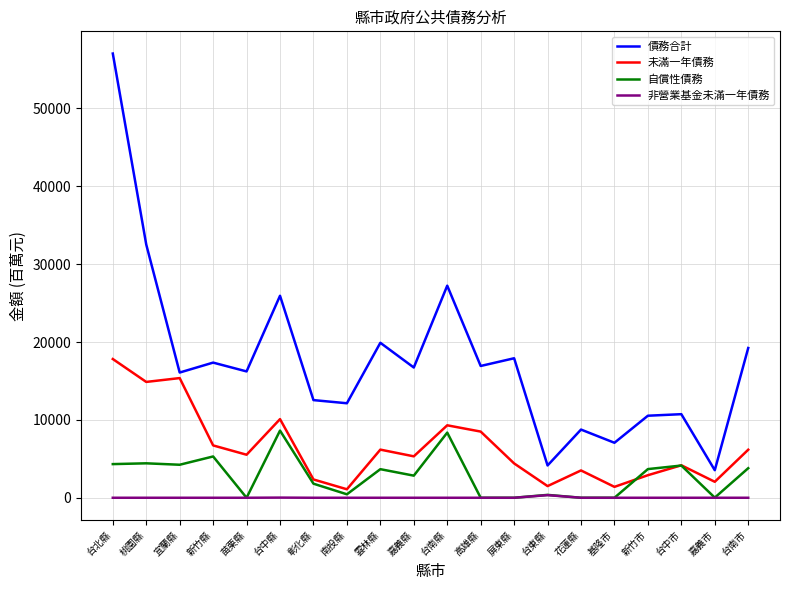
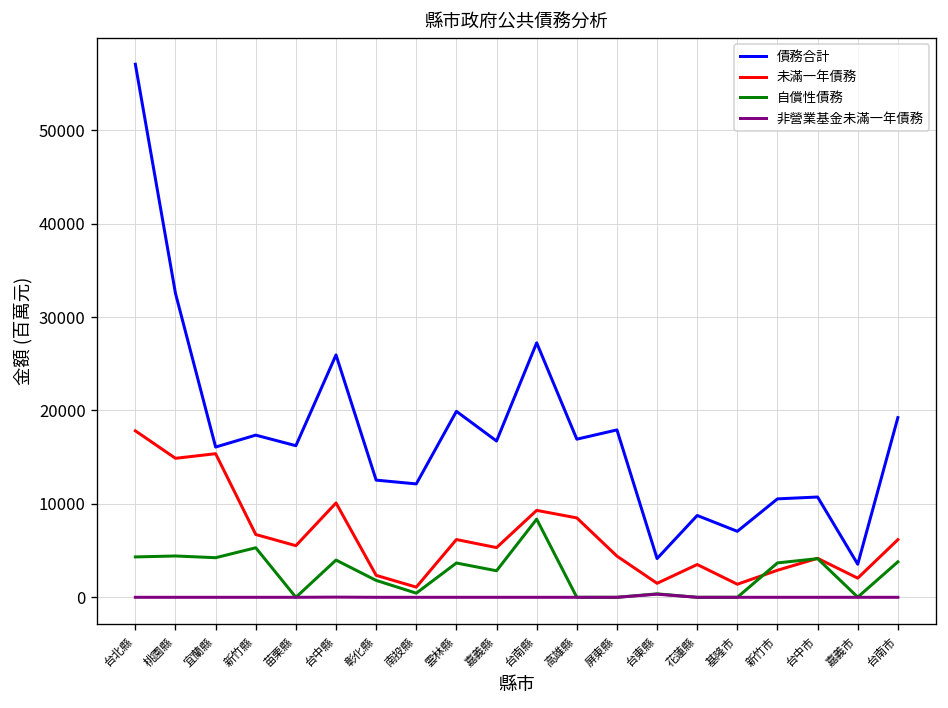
  {
    "債務合計": {
      "台北縣": 57000,
      "桃園縣": 33000,
      "宜蘭縣": 16000,
      "新竹縣": 17000,
      "苗栗縣": 16000,
      "台中縣": 26000,
      "彰化縣": 13000,
      "南投縣": 12000,
      "雲林縣": 20000,
      "嘉義縣": 17000,
      "台南縣": 27000,
      "高雄縣": 17000,
      "屏東縣": 18000,
      "台東縣": 4000,
      "花蓮縣": 9000,
      "基隆市": 7000,
      "新竹市": 11000,
      "台中市": 11000,
      "嘉義市": 4000,
      "台南市": 19000
    },
    "未滿一年債務": {
      "台北縣": 18000,
      "桃園縣": 15000,
      "宜蘭縣": 15000,
      "新竹縣": 7000,
      "苗栗縣": 6000,
      "台中縣": 10000,
      "彰化縣": 2000,
      "南投縣": 1000,
      "雲林縣": 6000,
      "嘉義縣": 5000,
      "台南縣": 9000,
      "高雄縣": 9000,
      "屏東縣": 4000,
      "台東縣": 1000,
      "花蓮縣": 4000,
      "基隆市": 1000,
      "新竹市": 3000,
      "嘉義市": 2000,
      "台南市": 6000
    },
    "自償性債務": {
      "台北縣": 4000,
      "桃園縣": 4000,
      "宜蘭縣": 4000,
      "新竹縣": 5000,
-     "台中縣": 9000,
+     "台中縣": 4000,
      "彰化縣": 2000,
      "南投縣": 0,
      "雲林縣": 4000,
      "嘉義縣": 3000,
      "台南縣": 8000,
      "新竹市": 4000,
      "台南市": 4000
    },
    "非營業基金未滿一年債務": {
      "台北縣": 0,
      "桃園縣": 0,
      "宜蘭縣": 0,
      "新竹縣": 0,
      "台中縣": 0,
      "彰化縣": 0,
      "南投縣": 0,
      "雲林縣": 0,
      "嘉義縣": 0,
      "台南縣": 0,
      "新竹市": 0,
      "台中市": 0,
      "台南市": 0
    }
  }
